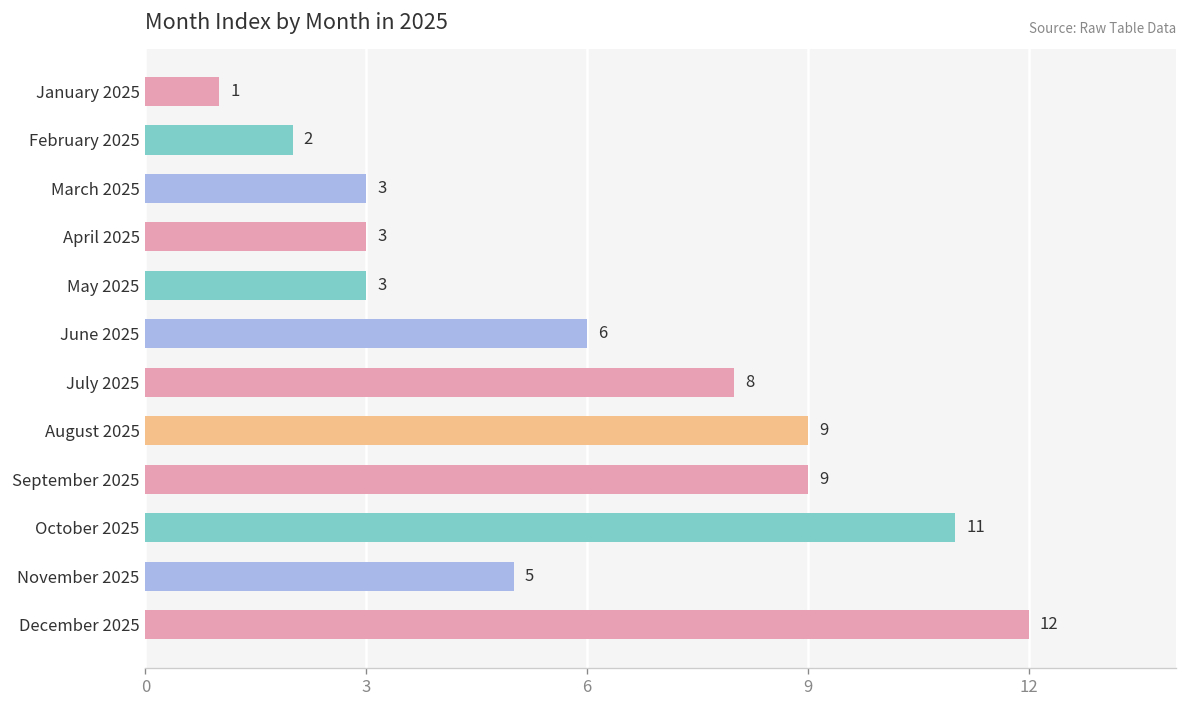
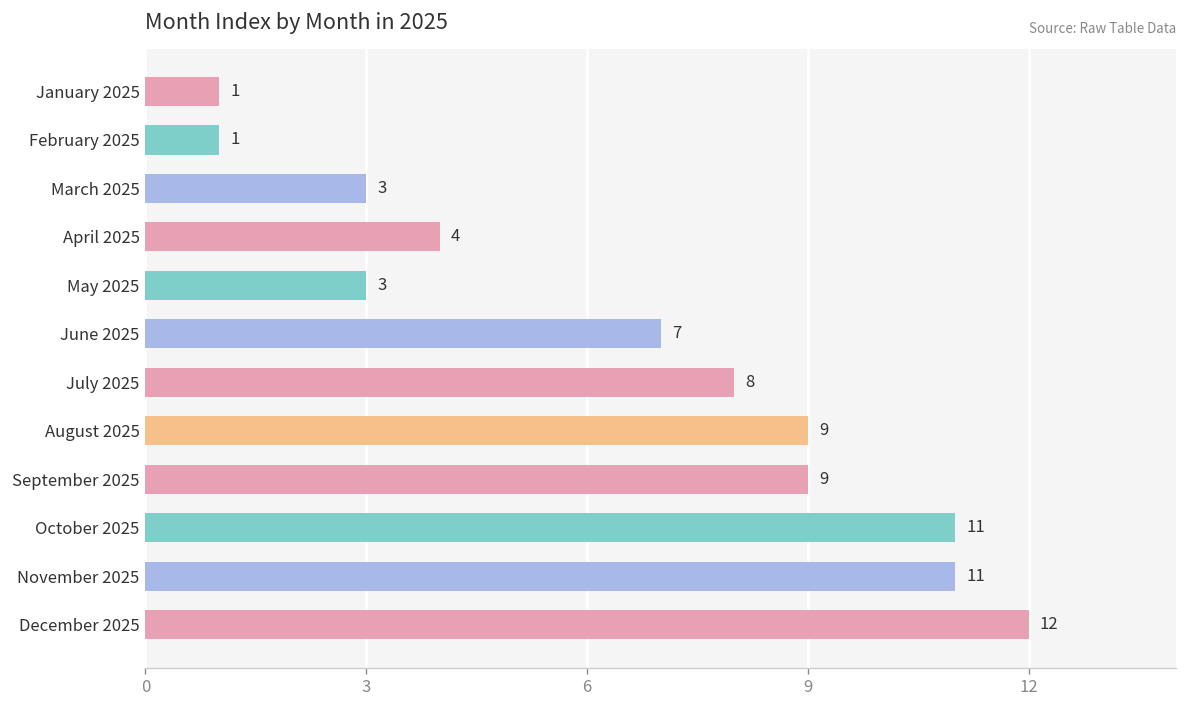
  {
    "January 2025": 1,
-   "February 2025": 2,
+   "February 2025": 1,
    "March 2025": 3,
-   "April 2025": 3,
+   "April 2025": 4,
    "May 2025": 3,
-   "June 2025": 6,
+   "June 2025": 7,
    "July 2025": 8,
    "August 2025": 9,
    "September 2025": 9,
    "October 2025": 11,
-   "November 2025": 5,
+   "November 2025": 11,
    "December 2025": 12
  }
